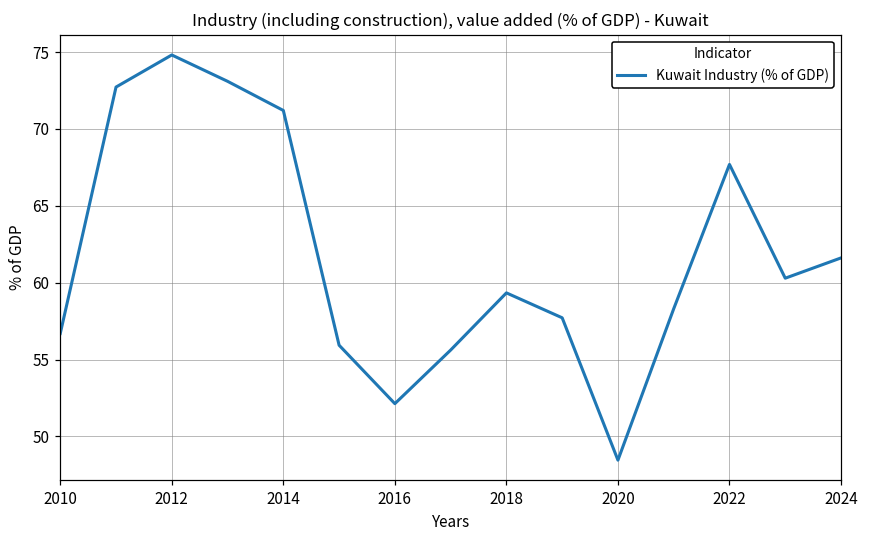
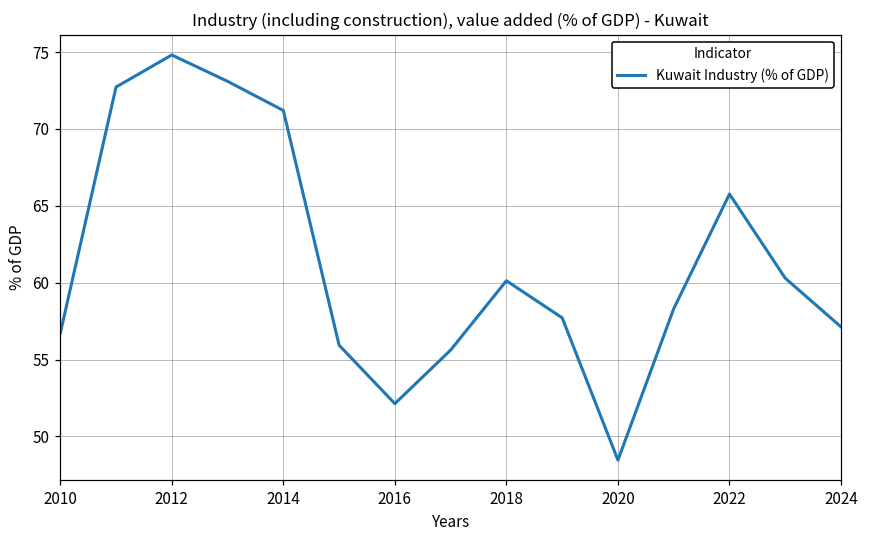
  {
    "2010": 56.7,
    "2012": 74.8,
    "2014": 71.2,
    "2016": 52.1,
-   "2018": 59.3,
+   "2018": 60.1,
    "2020": 48.5,
-   "2022": 67.7,
-   "2024": 61.6
+   "2022": 65.8,
+   "2024": 57.1
  }
